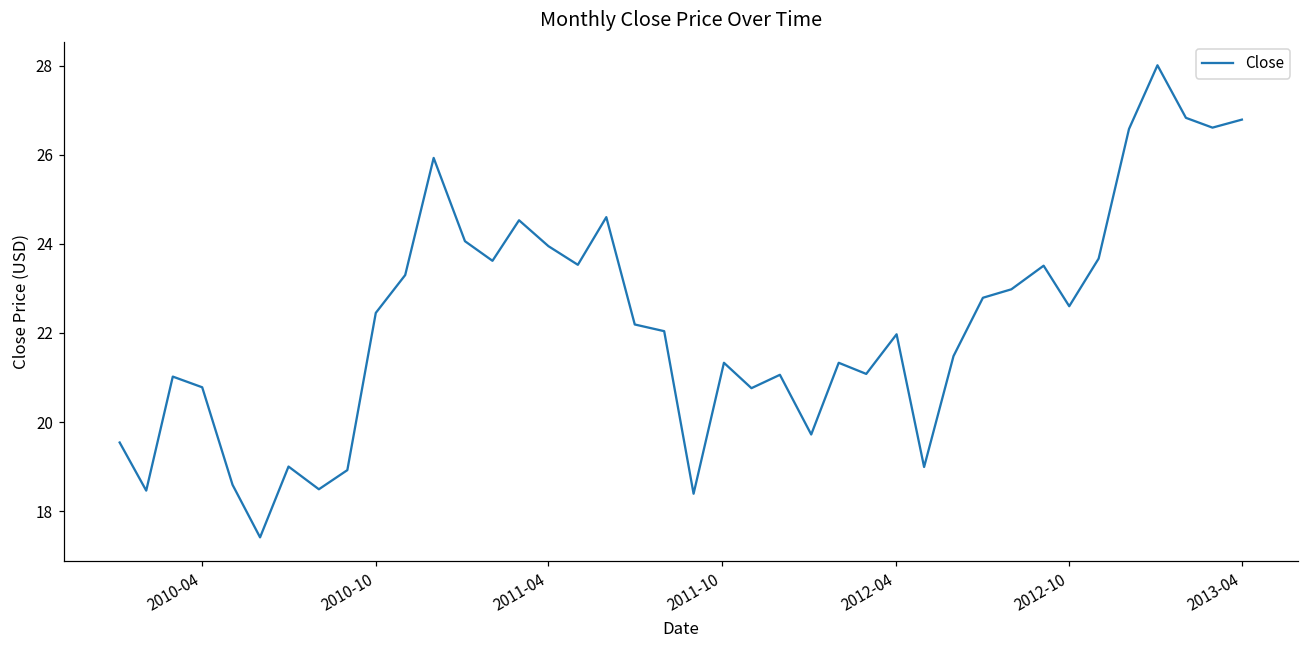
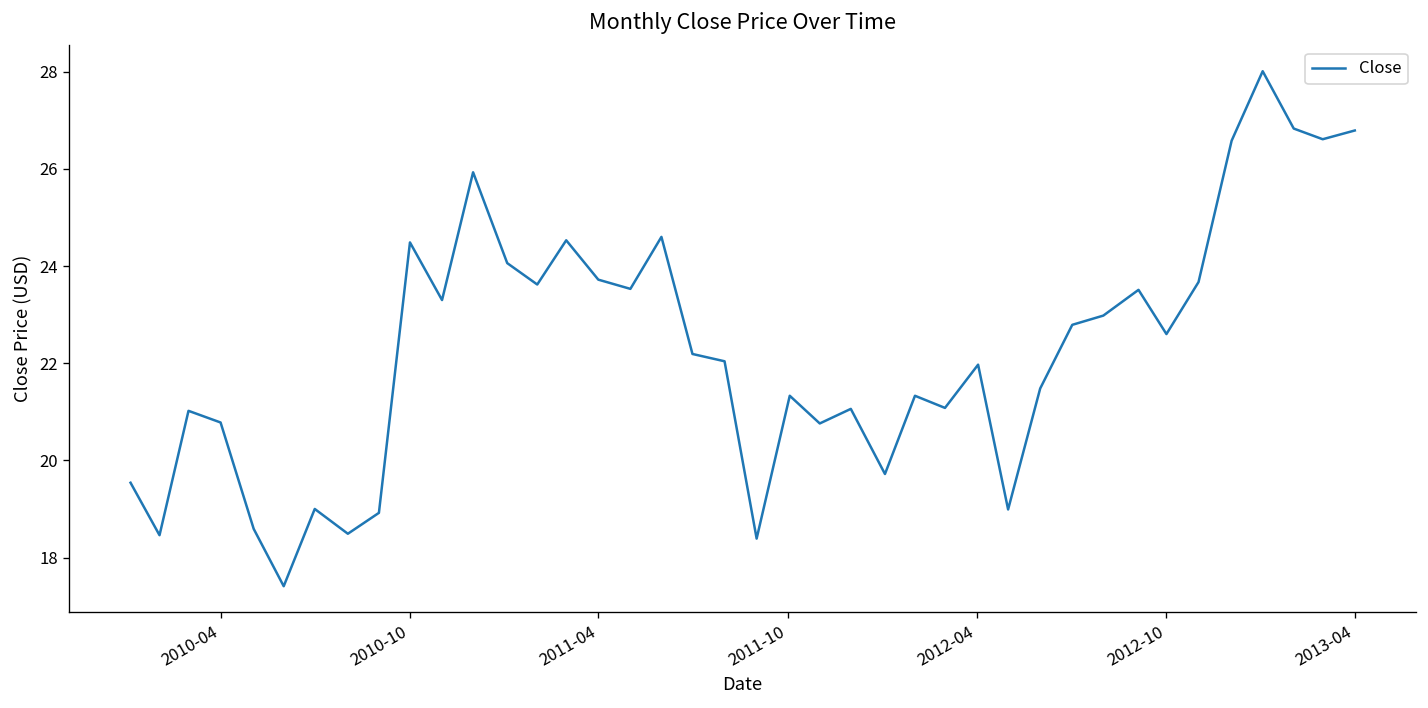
  {
    "2010-04": 20.8,
-   "2010-10": 22.5,
-   "2011-04": 23.9,
+   "2010-10": 24.5,
+   "2011-04": 23.7,
    "2012-10": 22.6,
    "2013-04": 26.8
  }
